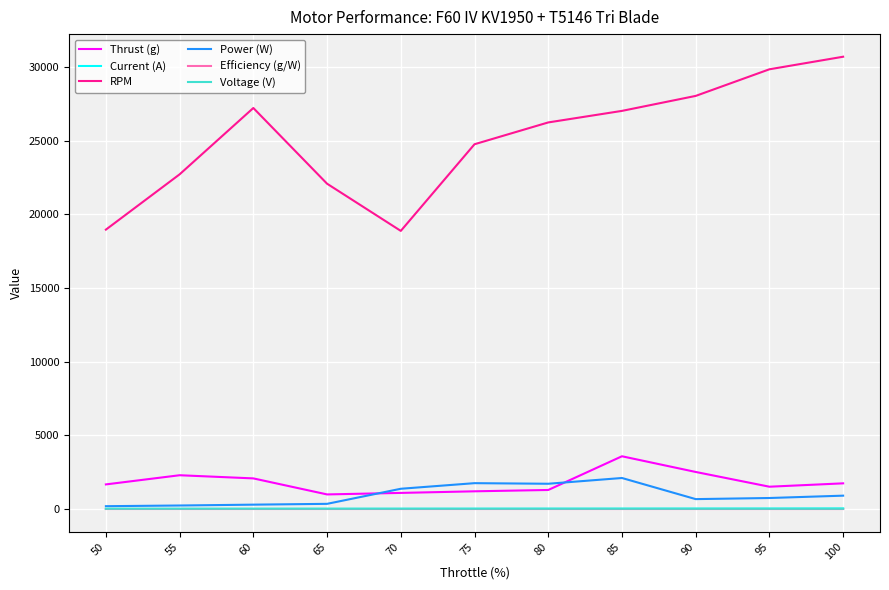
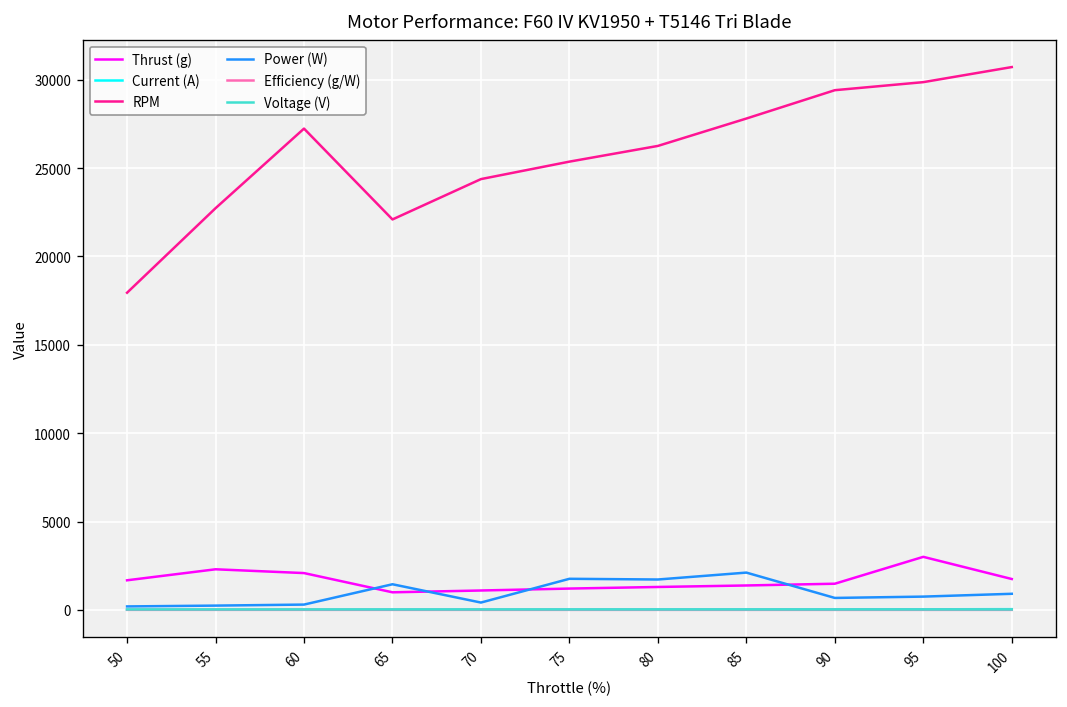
  {
    "Thrust (g)": {
      "50": 1700,
      "55": 2300,
      "60": 2100,
      "65": 1000,
      "70": 1100,
      "75": 1200,
      "80": 1300,
-     "85": 3600,
-     "90": 2500,
-     "95": 1500,
+     "85": 1400,
+     "90": 1500,
+     "95": 3000,
      "100": 1700
    },
    "RPM": {
-     "50": 19000,
+     "50": 17900,
      "55": 22700,
      "60": 27200,
      "65": 22100,
-     "70": 18900,
-     "75": 24800,
+     "70": 24400,
+     "75": 25400,
      "80": 26300,
-     "85": 27000,
-     "90": 28100,
+     "85": 27800,
+     "90": 29400,
      "95": 29900,
      "100": 30700
    },
    "Power (W)": {
      "55": 200,
      "60": 300,
-     "65": 400,
-     "70": 1400,
+     "65": 1400,
+     "70": 400,
      "75": 1800,
      "80": 1700,
      "85": 2100,
      "90": 700,
      "95": 800,
      "100": 900
    }
  }
